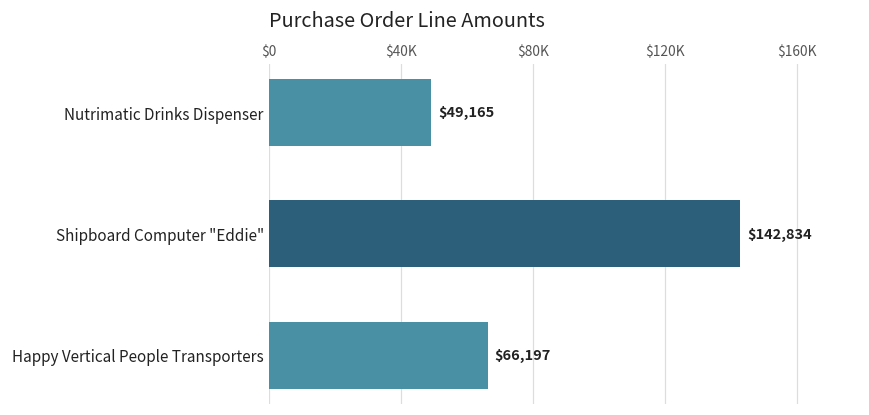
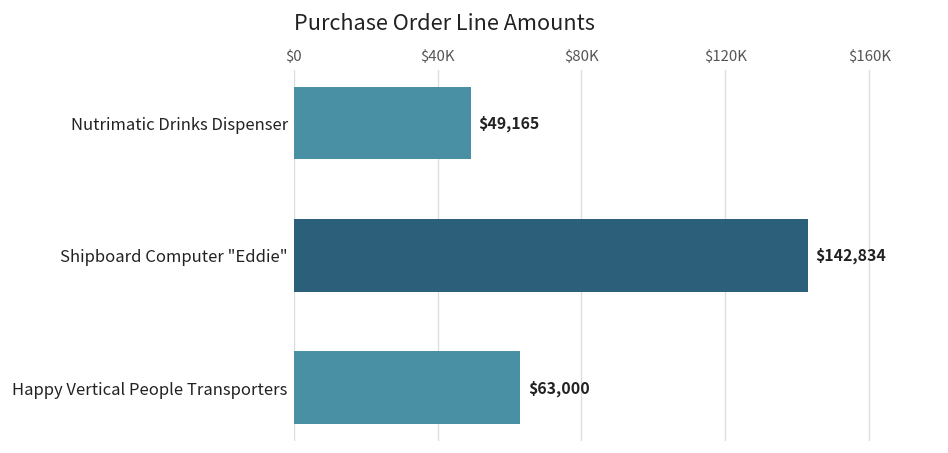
  {
    "Nutrimatic Drinks Dispenser": "$49,165",
    "Shipboard Computer \"Eddie\"": "$142,834",
-   "Happy Vertical People Transporters": "$66,197"
+   "Happy Vertical People Transporters": "$63,000"
  }
